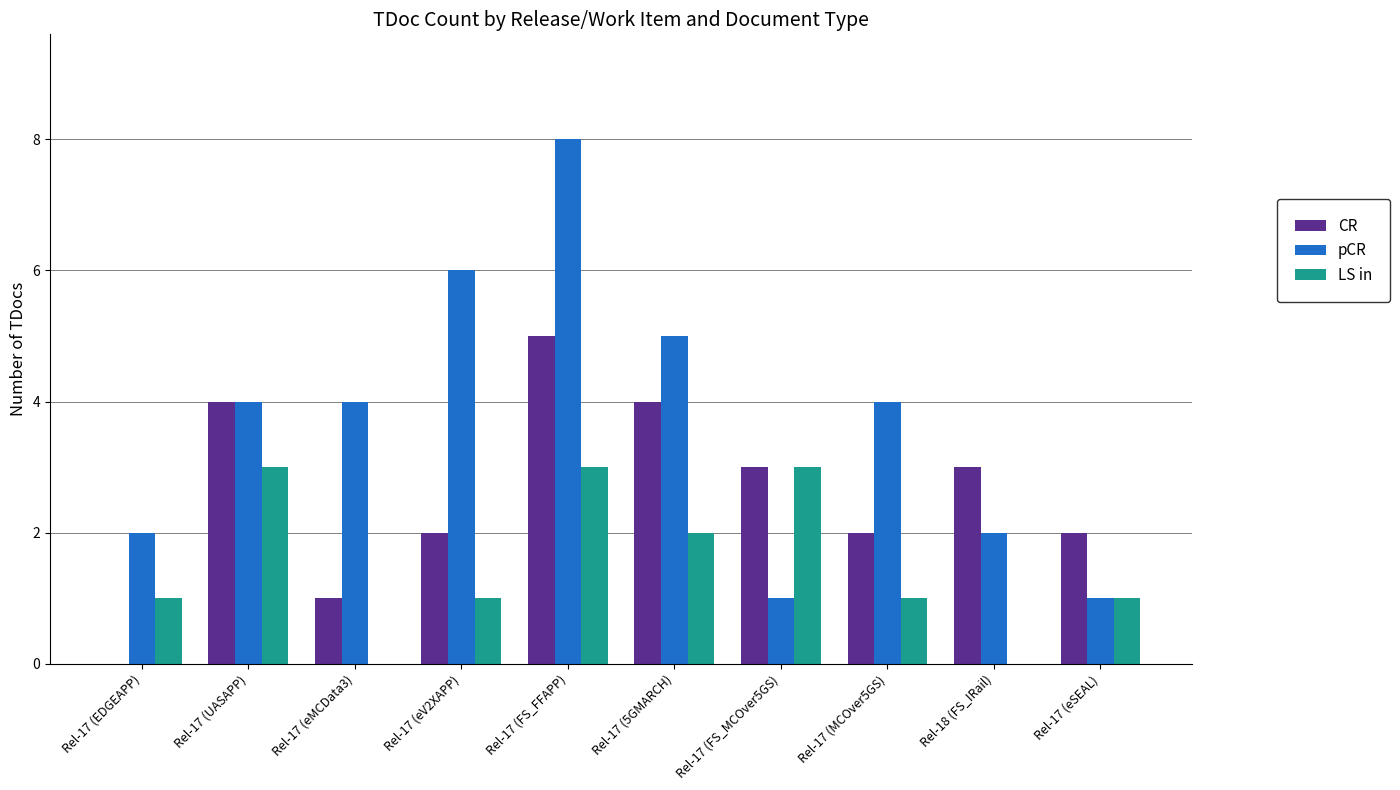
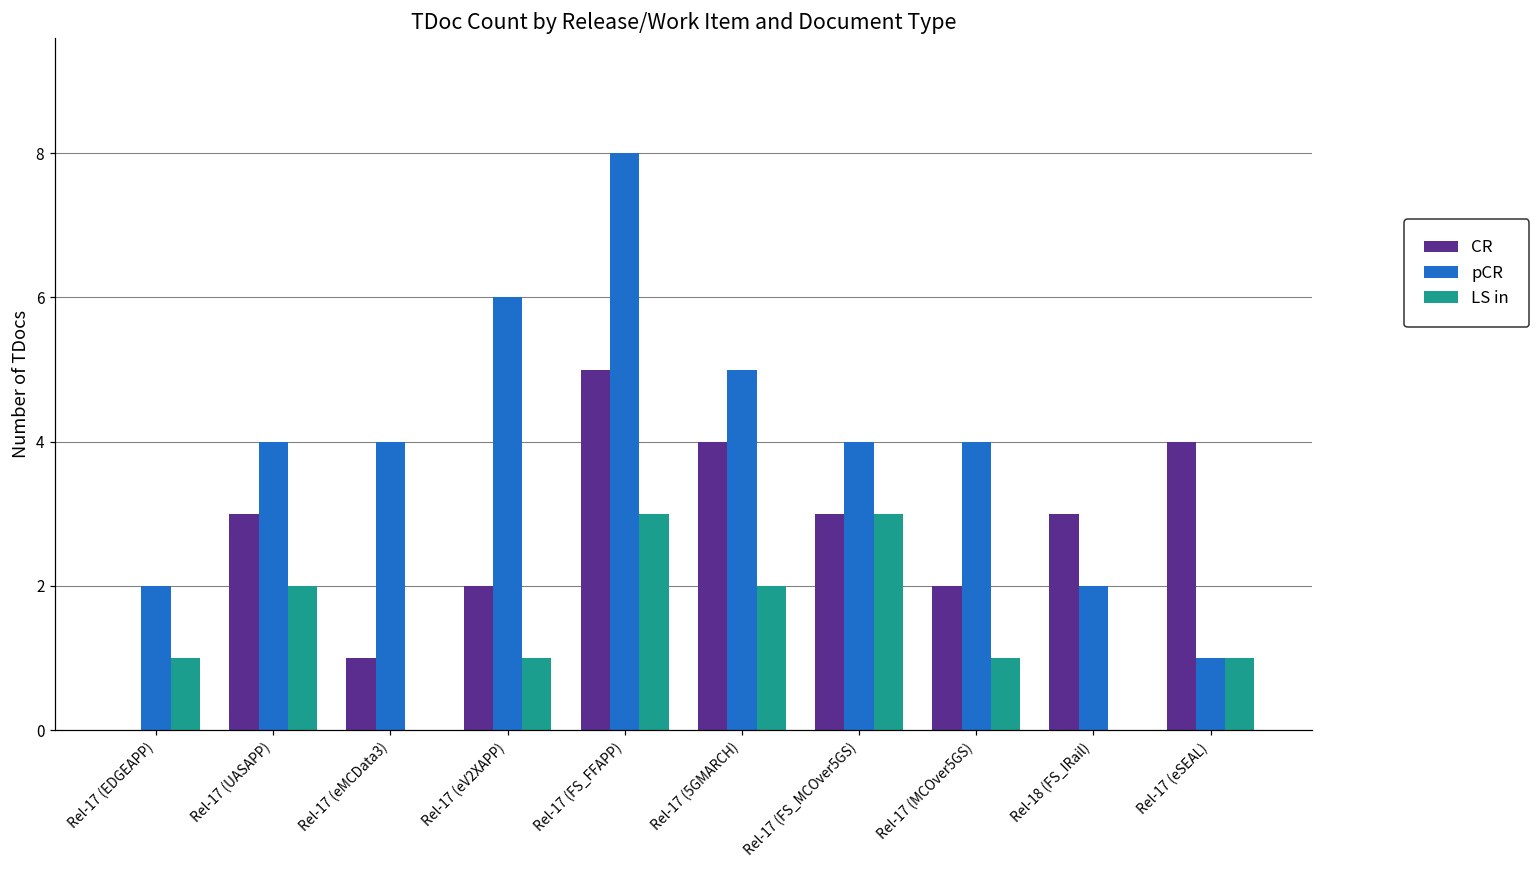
  {
    "CR": {
      "Rel-17 (EDGEAPP)": 0,
-     "Rel-17 (UASAPP)": 4,
+     "Rel-17 (UASAPP)": 3,
      "Rel-17 (eMCData3)": 1,
      "Rel-17 (eV2XAPP)": 2,
      "Rel-17 (FS_FFAPP)": 5,
      "Rel-17 (5GMARCH)": 4,
      "Rel-17 (FS_MCOver5GS)": 3,
      "Rel-17 (MCOver5GS)": 2,
      "Rel-18 (FS_IRail)": 3,
-     "Rel-17 (eSEAL)": 2
+     "Rel-17 (eSEAL)": 4
    },
    "pCR": {
      "Rel-17 (EDGEAPP)": 2,
      "Rel-17 (UASAPP)": 4,
      "Rel-17 (eMCData3)": 4,
      "Rel-17 (eV2XAPP)": 6,
      "Rel-17 (FS_FFAPP)": 8,
      "Rel-17 (5GMARCH)": 5,
-     "Rel-17 (FS_MCOver5GS)": 1,
+     "Rel-17 (FS_MCOver5GS)": 4,
      "Rel-17 (MCOver5GS)": 4,
      "Rel-18 (FS_IRail)": 2,
      "Rel-17 (eSEAL)": 1
    },
    "LS in": {
      "Rel-17 (EDGEAPP)": 1,
-     "Rel-17 (UASAPP)": 3,
+     "Rel-17 (UASAPP)": 2,
      "Rel-17 (eMCData3)": 0,
      "Rel-17 (eV2XAPP)": 1,
      "Rel-17 (FS_FFAPP)": 3,
      "Rel-17 (5GMARCH)": 2,
      "Rel-17 (FS_MCOver5GS)": 3,
      "Rel-17 (MCOver5GS)": 1,
      "Rel-18 (FS_IRail)": 0,
      "Rel-17 (eSEAL)": 1
    }
  }
